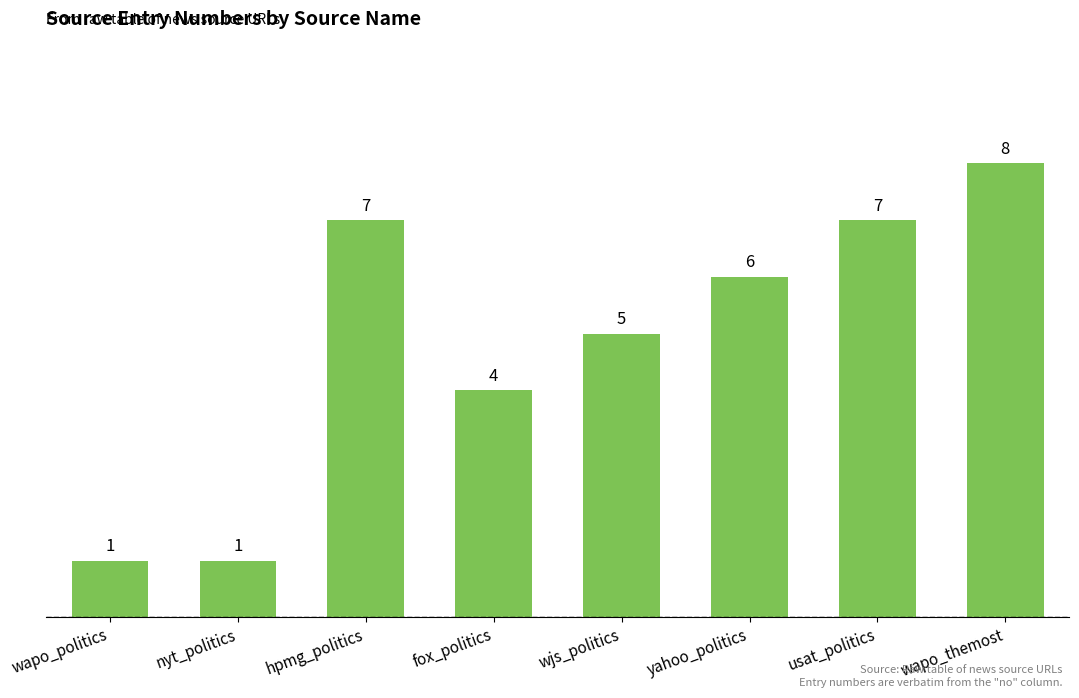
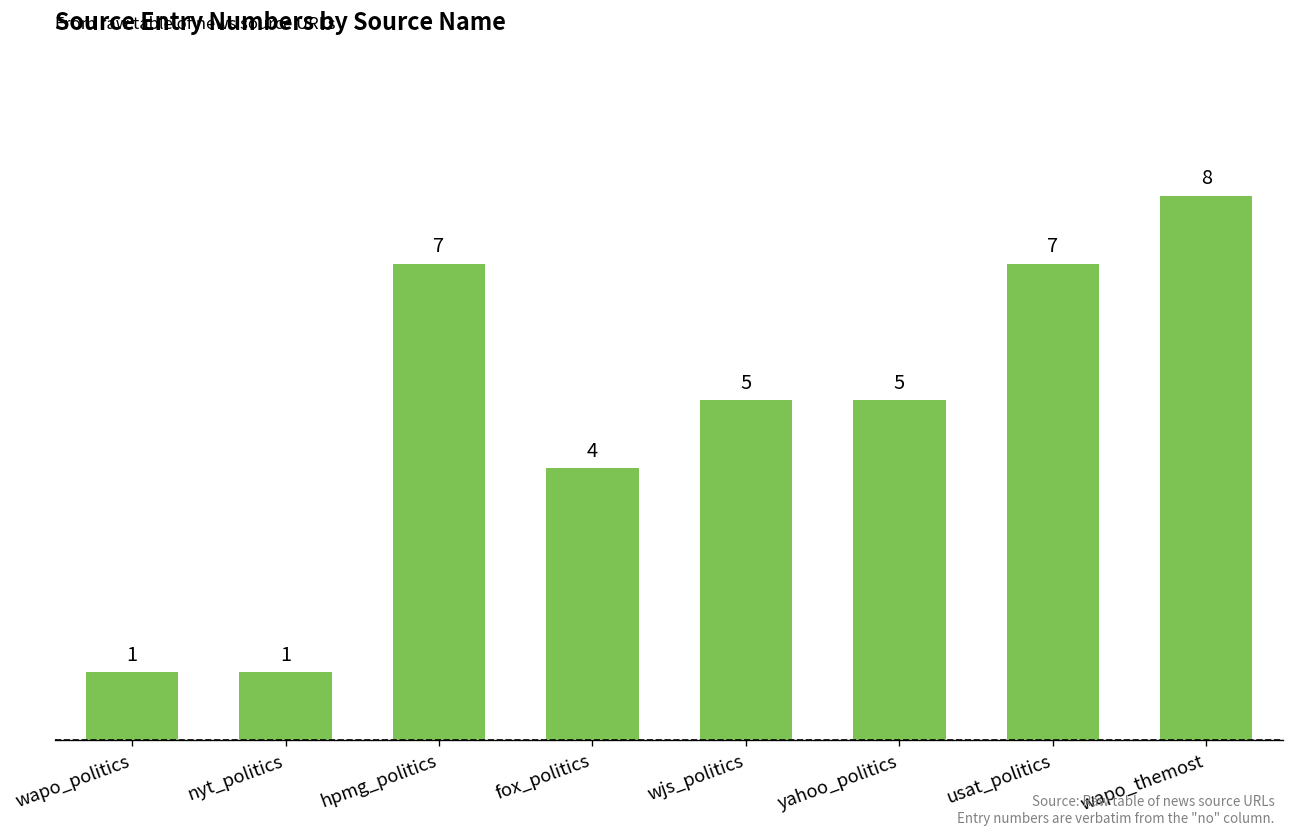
  {
    "wapo_politics": 1,
    "nyt_politics": 1,
    "hpmg_politics": 7,
    "fox_politics": 4,
    "wjs_politics": 5,
-   "yahoo_politics": 6,
+   "yahoo_politics": 5,
    "usat_politics": 7,
    "wapo_themost": 8
  }
